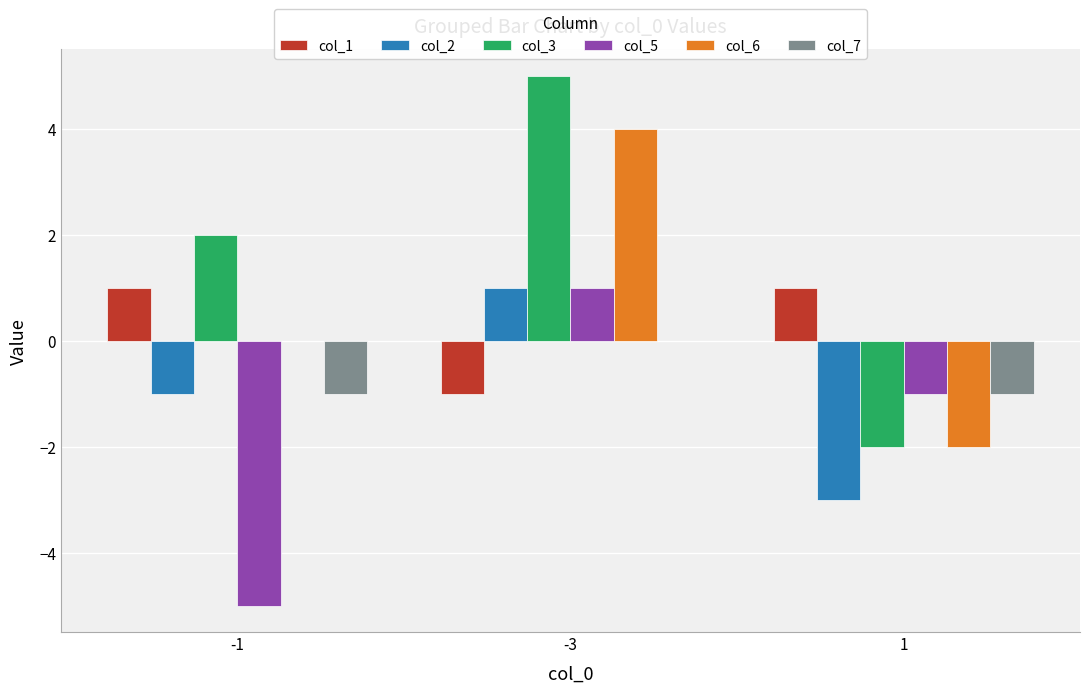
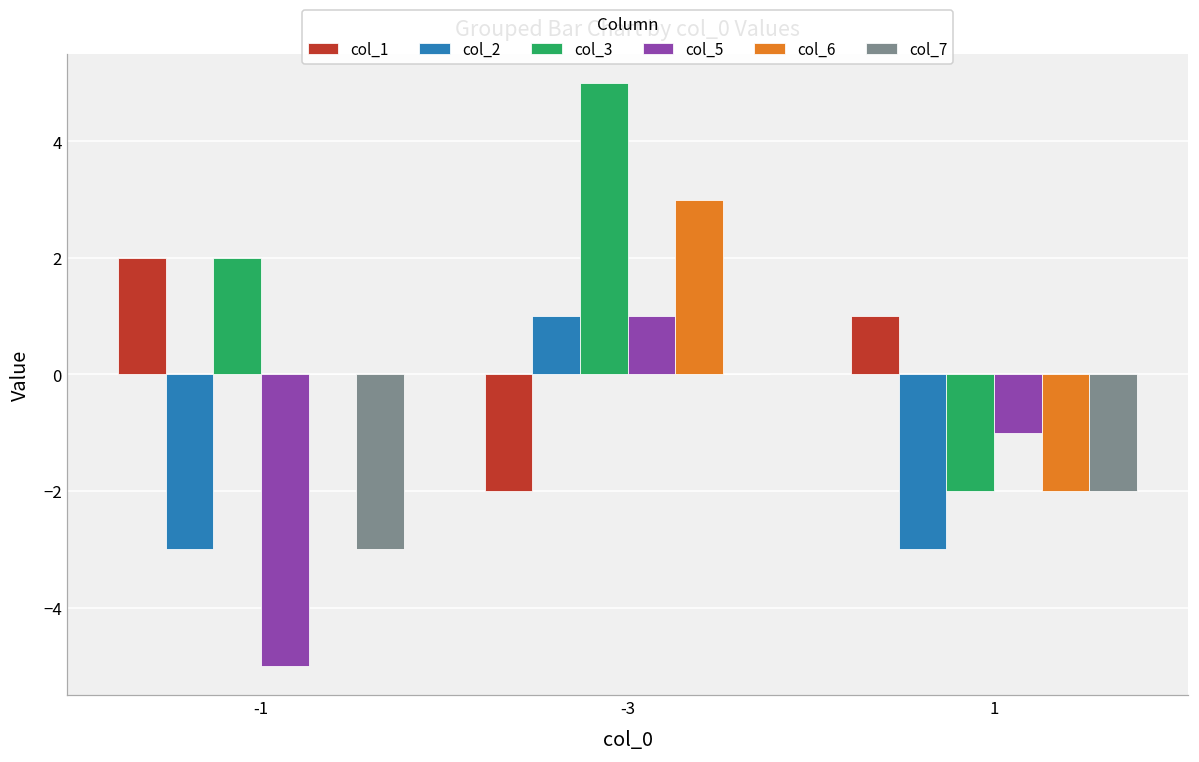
  {
    "col_1": {
-     "-1": 1,
-     "-3": -1,
+     "-1": 2,
+     "-3": -2,
      "1": 1
    },
    "col_2": {
-     "-1": -1,
+     "-1": -3,
      "-3": 1,
      "1": -3
    },
    "col_3": {
      "-1": 2,
      "-3": 5,
      "1": -2
    },
    "col_5": {
      "-1": -5,
      "-3": 1,
      "1": -1
    },
    "col_6": {
      "-1": 0,
-     "-3": 4,
+     "-3": 3,
      "1": -2
    },
    "col_7": {
-     "-1": -1,
+     "-1": -3,
      "-3": 0,
-     "1": -1
+     "1": -2
    }
  }
